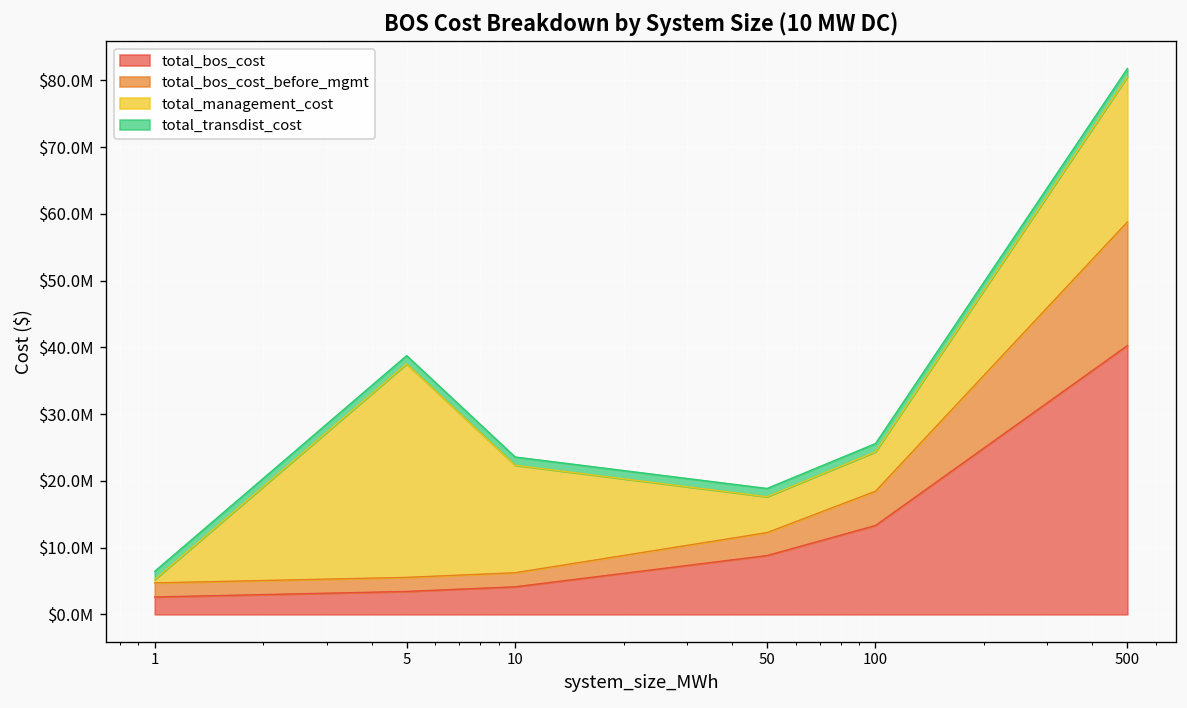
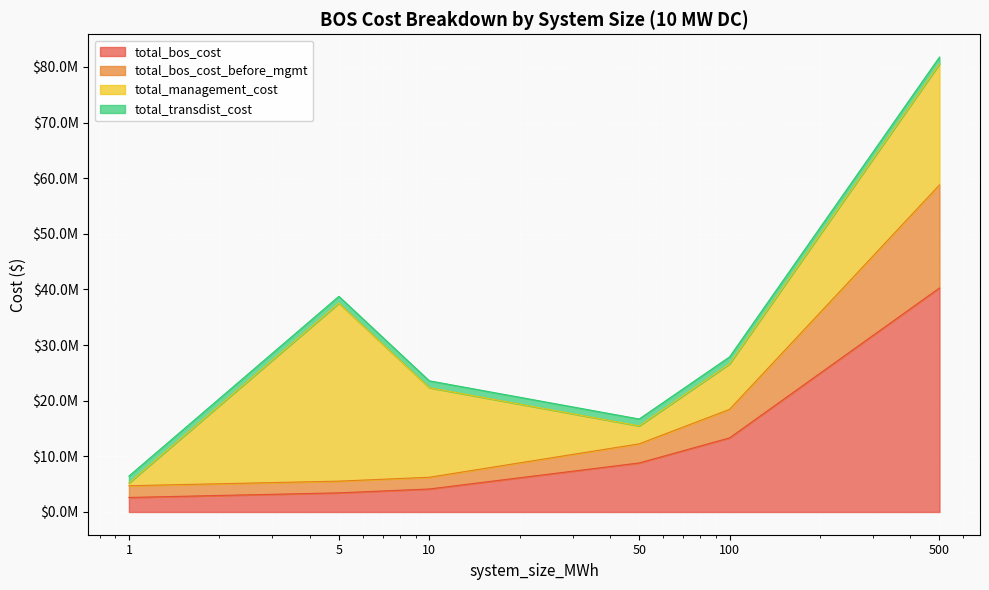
  {
    "total_management_cost": {
      "1": "$1000000",
      "5": "$32000000",
      "10": "$16000000",
-     "50": "$5000000",
-     "100": "$6000000",
+     "50": "$3000000",
+     "100": "$8000000",
      "500": "$22000000"
    },
    "total_transdist_cost": {
      "1": "$1000000",
      "5": "$1000000",
      "10": "$1000000",
      "50": "$1000000",
      "100": "$1000000",
      "500": "$1000000"
    }
  }
